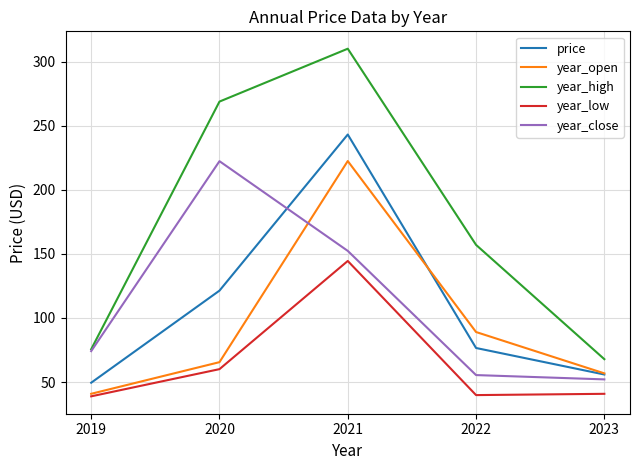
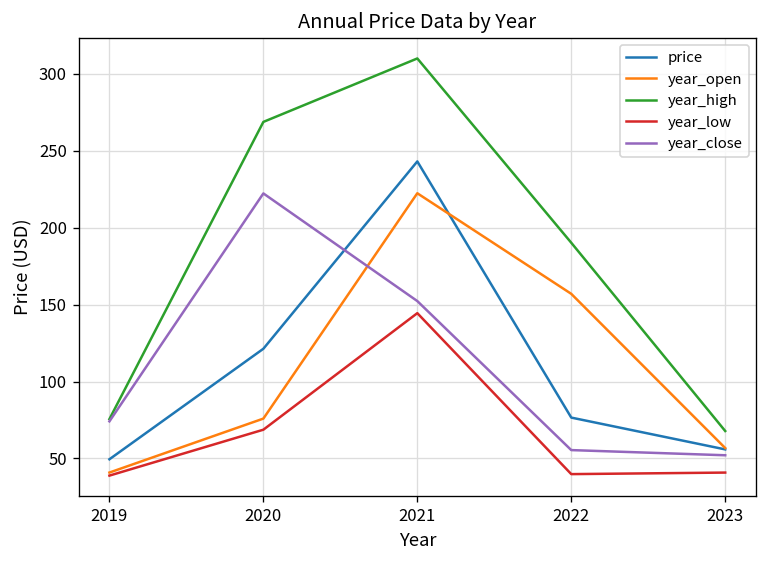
  {
    "price": {
      "2019": 49,
      "2020": 121,
      "2021": 243,
      "2022": 77
    },
    "year_open": {
-     "2020": 66,
+     "2020": 76,
      "2021": 222,
-     "2022": 89
+     "2022": 157
    },
    "year_high": {
      "2020": 269,
      "2021": 310,
-     "2022": 157,
+     "2022": 190,
      "2023": 68
    },
    "year_low": {
-     "2020": 60,
+     "2020": 69,
      "2021": 144,
      "2022": 40,
      "2023": 41
    },
    "year_close": {
      "2020": 222,
      "2021": 152,
      "2022": 55,
      "2023": 52
    }
  }
